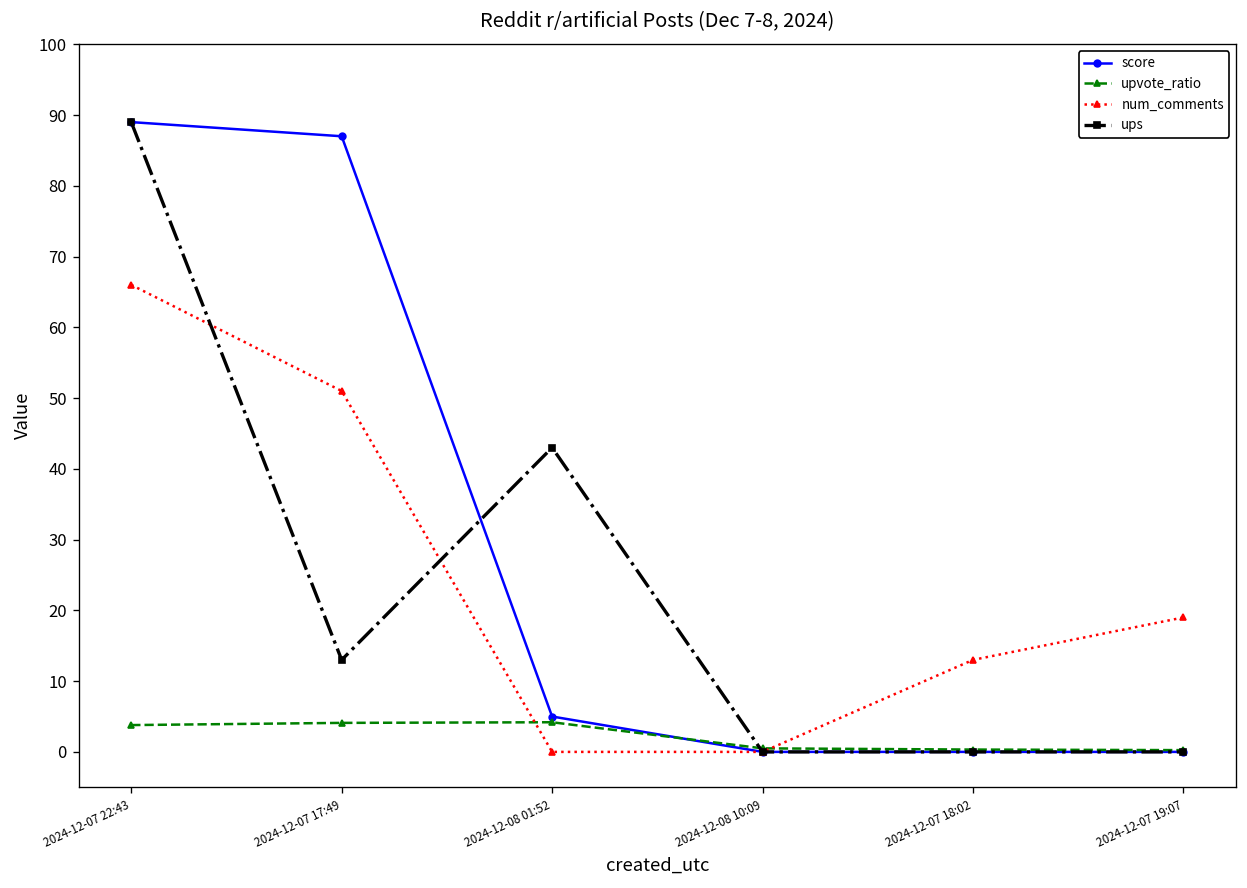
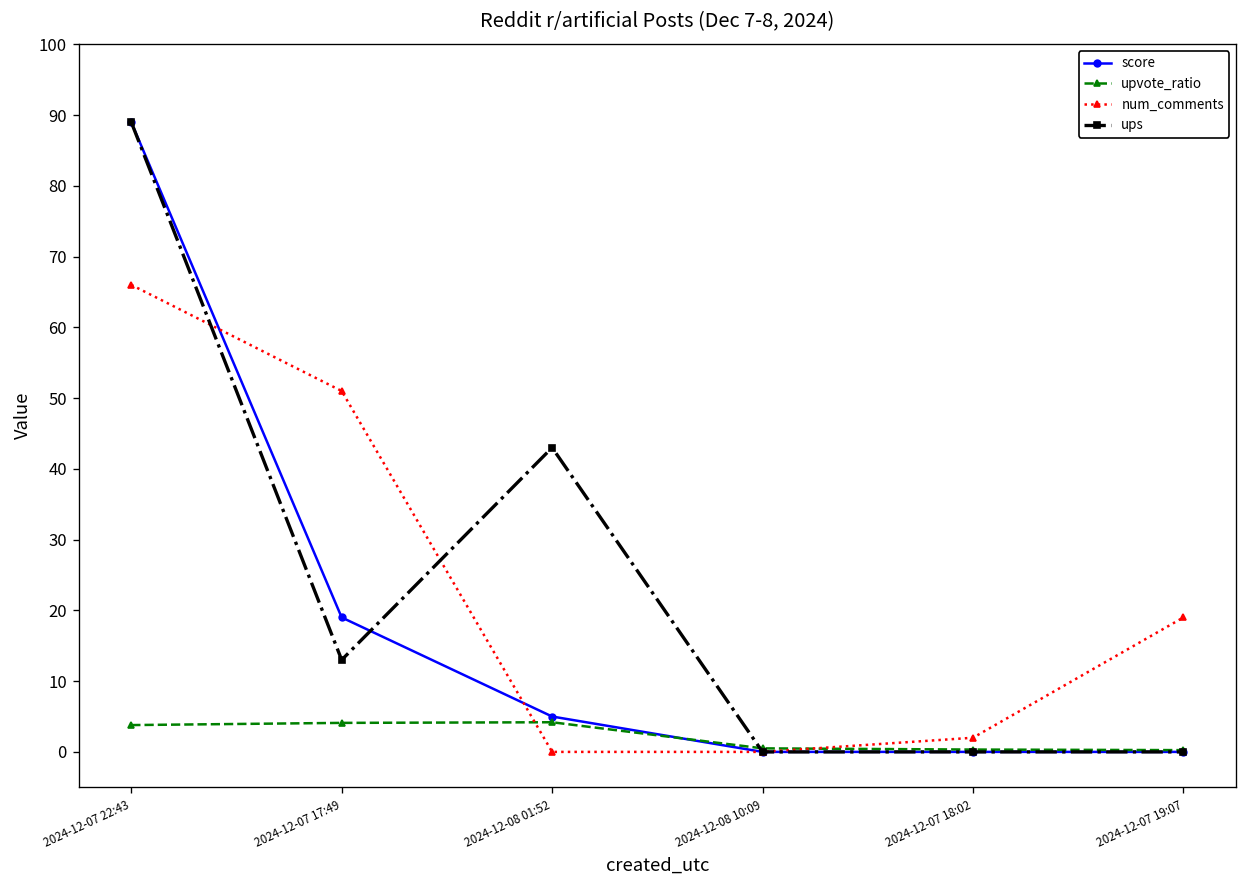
  {
    "score": {
-     "2024-12-07 17:49": 87,
+     "2024-12-07 17:49": 19,
      "2024-12-08 01:52": 5
    },
    "upvote_ratio": {
      "2024-12-07 22:43": 4,
      "2024-12-07 17:49": 4,
      "2024-12-08 01:52": 4,
      "2024-12-08 10:09": 1
    },
    "num_comments": {
      "2024-12-07 22:43": 66,
      "2024-12-07 17:49": 51,
      "2024-12-08 01:52": 0,
-     "2024-12-07 18:02": 13,
+     "2024-12-07 18:02": 2,
      "2024-12-07 19:07": 19
    },
    "ups": {
      "2024-12-07 17:49": 13,
      "2024-12-08 01:52": 43
    }
  }
